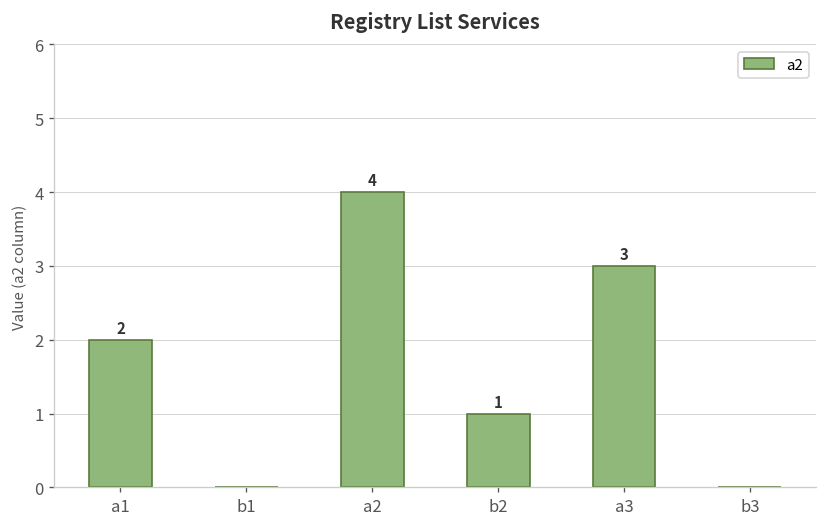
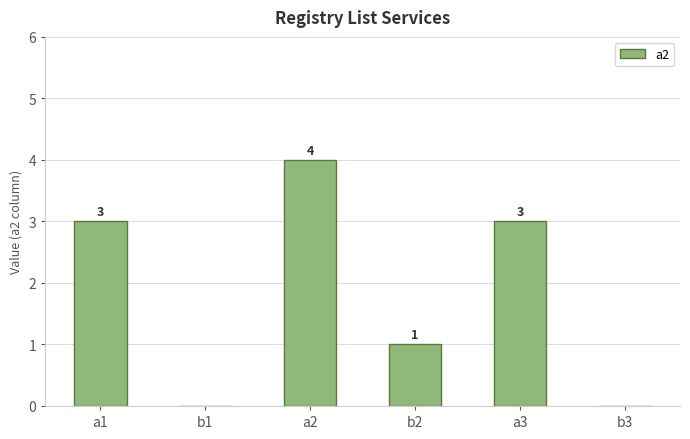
  {
-   "a1": 2,
+   "a1": 3,
    "a2": 4,
    "b2": 1,
    "a3": 3
  }
